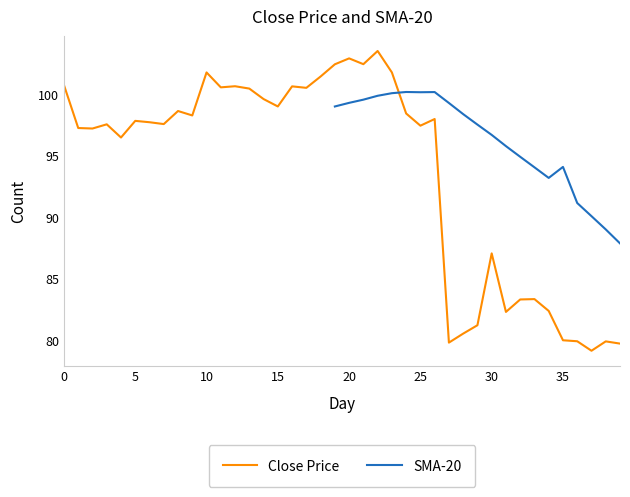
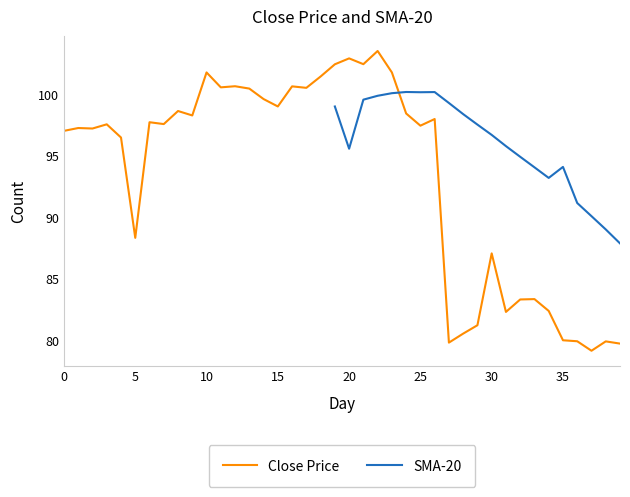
  {
    "Close Price": {
-     "0": 100.7,
-     "5": 97.8,
+     "0": 97.0,
+     "5": 88.3,
      "10": 101.7,
      "15": 99.0,
      "20": 102.9,
      "25": 97.4,
      "30": 87.0,
      "35": 80.0
    },
    "SMA-20": {
-     "20": 99.3,
+     "20": 95.5,
      "25": 100.1,
      "30": 96.7,
      "35": 94.1
    }
  }
